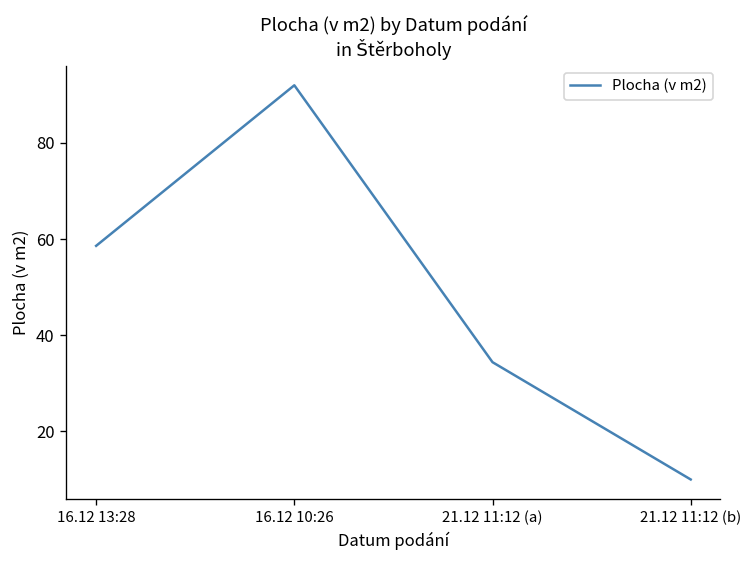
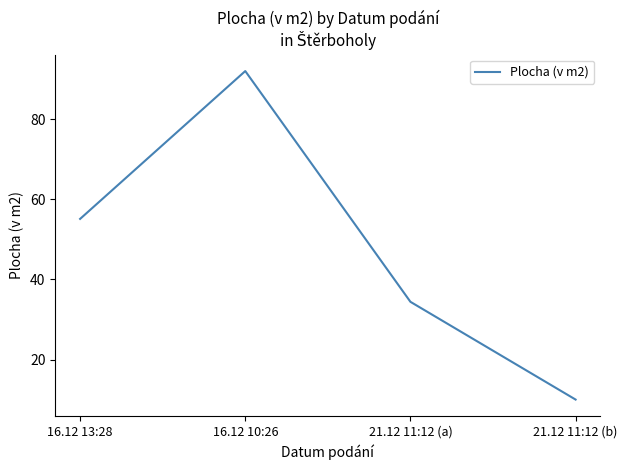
  {
-   "16.12 13:28": 59,
+   "16.12 13:28": 55,
    "16.12 10:26": 92,
    "21.12 11:12 (a)": 34,
    "21.12 11:12 (b)": 10
  }
